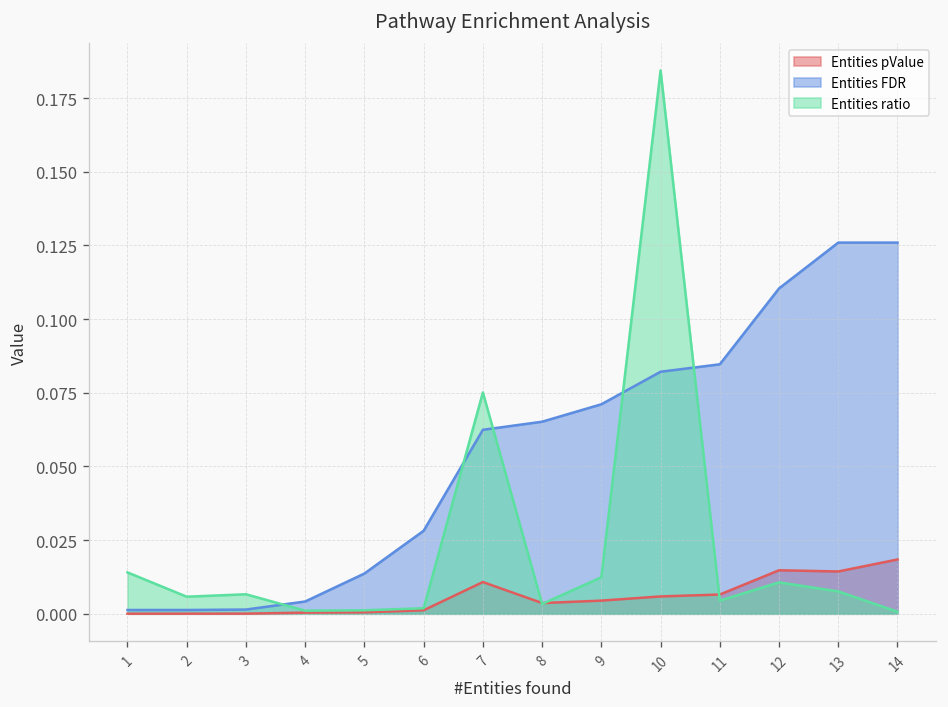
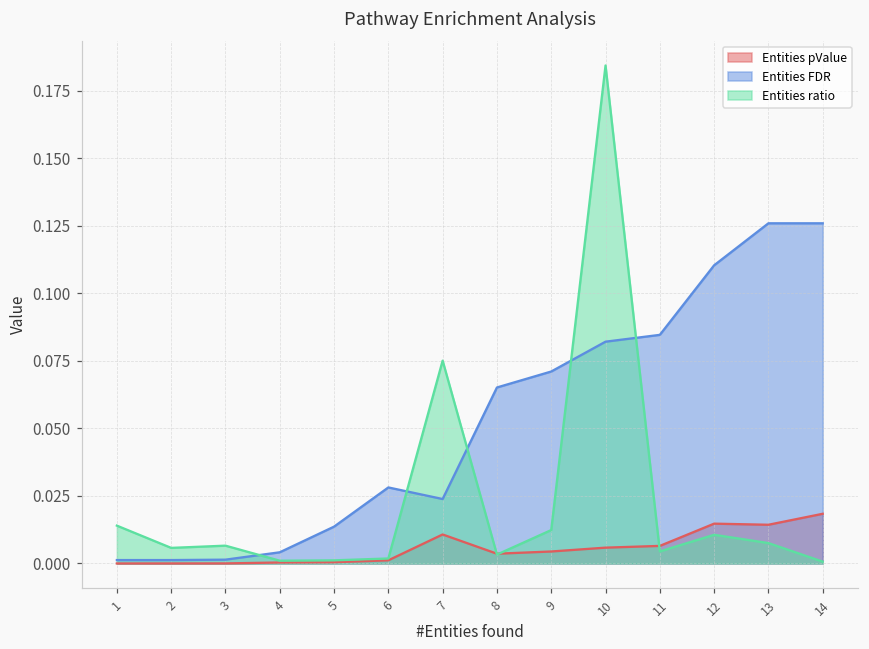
  {
    "Entities pValue": {
      "1": 0.000,
      "2": 0.000,
      "3": 0.000,
      "7": 0.011,
      "9": 0.004,
      "10": 0.006,
      "11": 0.007,
      "12": 0.015,
      "13": 0.014,
      "14": 0.018
    },
    "Entities FDR": {
      "1": 0.001,
      "2": 0.001,
      "3": 0.001,
      "4": 0.004,
      "5": 0.014,
      "6": 0.028,
-     "7": 0.062,
+     "7": 0.024,
      "8": 0.065,
      "9": 0.071,
      "10": 0.082,
      "11": 0.085,
      "12": 0.110,
      "13": 0.126,
      "14": 0.126
    },
    "Entities ratio": {
      "1": 0.014,
      "2": 0.006,
      "3": 0.007,
      "7": 0.075,
      "9": 0.012,
      "10": 0.184,
      "11": 0.004,
      "12": 0.011,
      "13": 0.008,
      "14": 0.001
    }
  }
